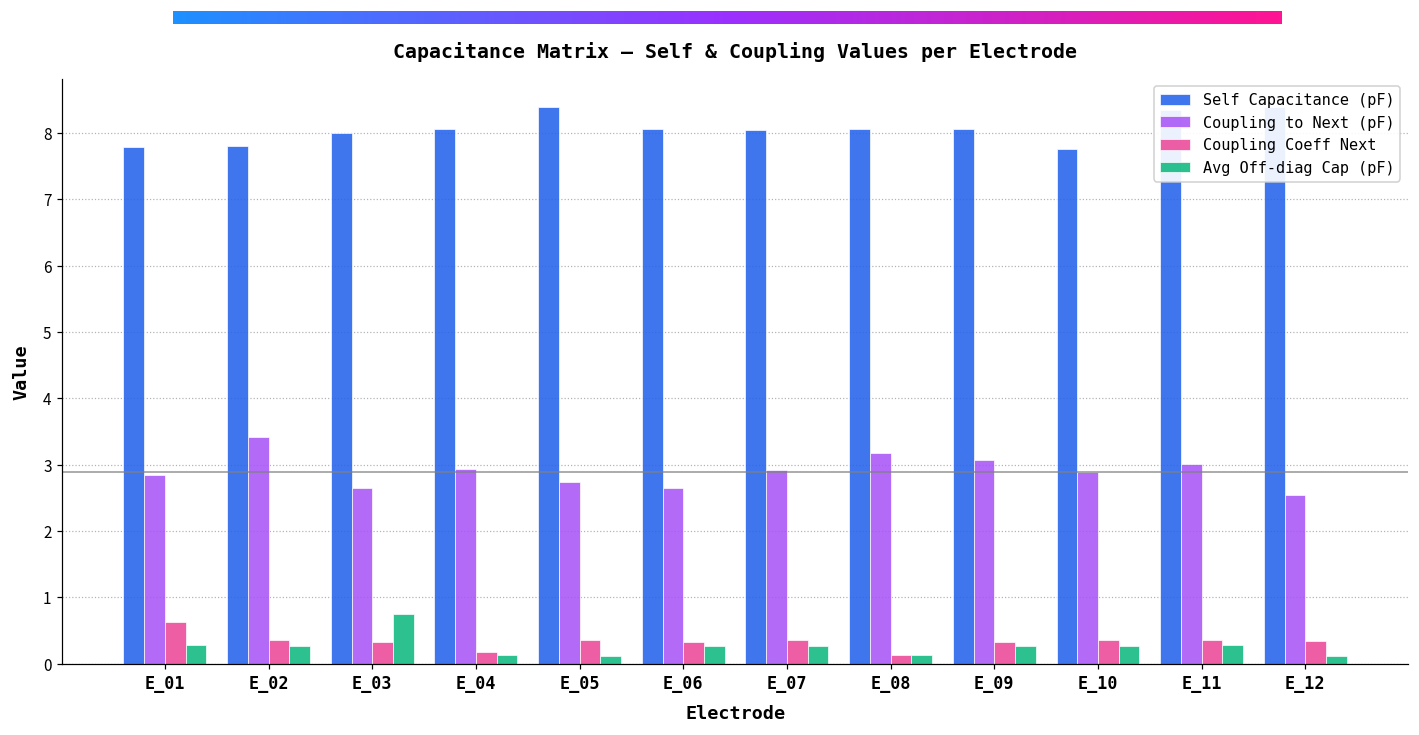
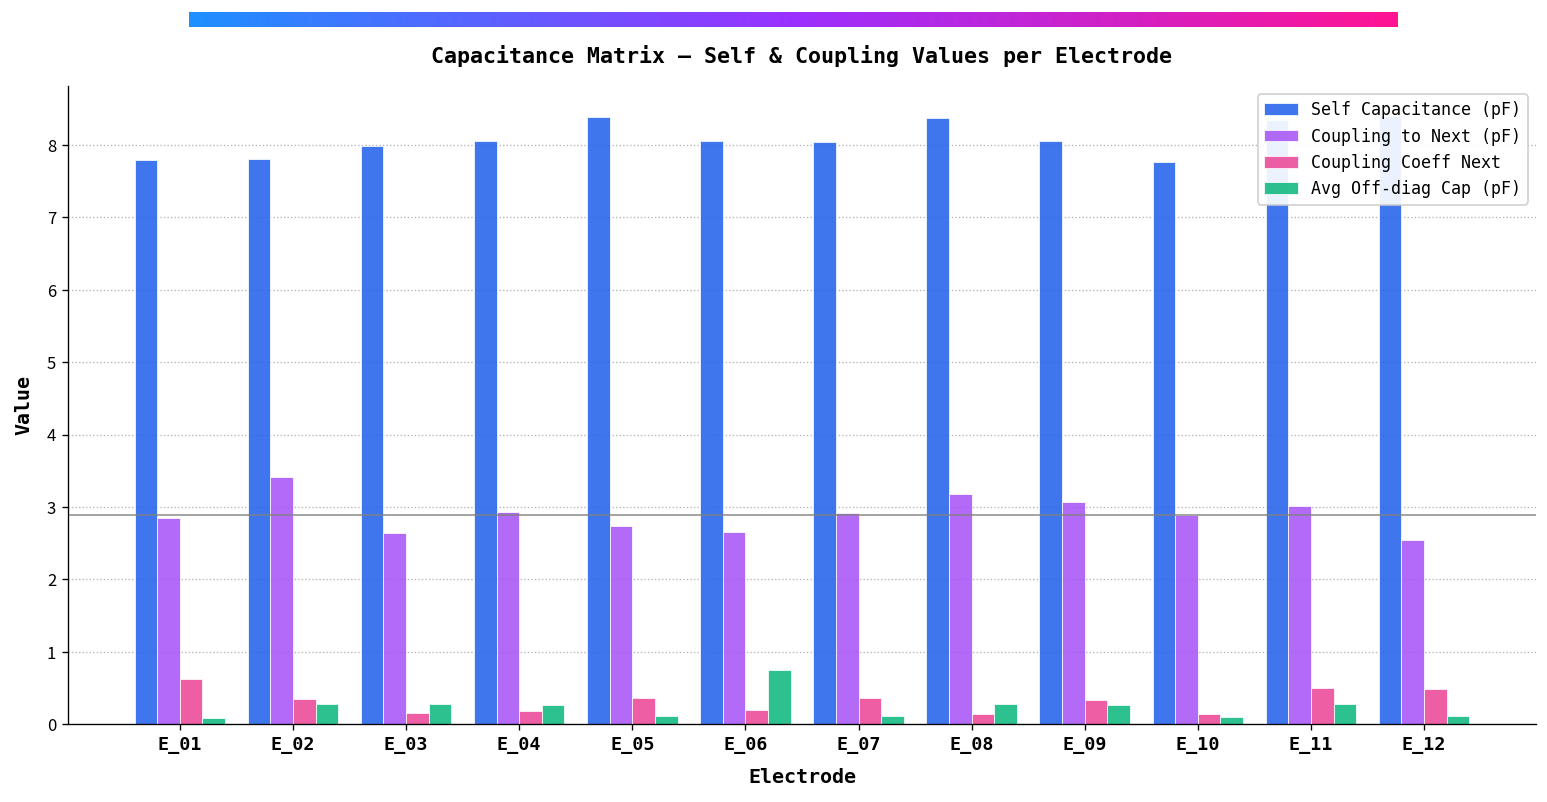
  {
    "Self Capacitance (pF)": {
      "E_01": 7.8,
      "E_02": 7.8,
      "E_03": 8.0,
      "E_04": 8.1,
      "E_05": 8.4,
      "E_06": 8.1,
      "E_07": 8.0,
-     "E_08": 8.1,
+     "E_08": 8.4,
      "E_09": 8.1,
      "E_10": 7.8
    },
    "Coupling to Next (pF)": {
      "E_01": 2.8,
      "E_02": 3.4,
      "E_03": 2.6,
      "E_04": 2.9,
      "E_05": 2.7,
      "E_06": 2.6,
      "E_07": 2.9,
      "E_08": 3.2,
      "E_09": 3.1,
      "E_10": 2.9,
      "E_11": 3.0,
      "E_12": 2.5
    },
    "Coupling Coeff Next": {
      "E_01": 0.6,
      "E_02": 0.4,
-     "E_03": 0.3,
+     "E_03": 0.2,
      "E_04": 0.2,
      "E_05": 0.4,
-     "E_06": 0.3,
+     "E_06": 0.2,
      "E_07": 0.4,
      "E_08": 0.1,
      "E_09": 0.3,
-     "E_10": 0.4,
-     "E_11": 0.4,
-     "E_12": 0.3
+     "E_10": 0.1,
+     "E_11": 0.5,
+     "E_12": 0.5
    },
    "Avg Off-diag Cap (pF)": {
-     "E_01": 0.3,
+     "E_01": 0.1,
      "E_02": 0.3,
-     "E_03": 0.7,
-     "E_04": 0.1,
+     "E_03": 0.3,
+     "E_04": 0.3,
      "E_05": 0.1,
-     "E_06": 0.3,
-     "E_07": 0.3,
-     "E_08": 0.1,
+     "E_06": 0.7,
+     "E_07": 0.1,
+     "E_08": 0.3,
      "E_09": 0.3,
-     "E_10": 0.3,
+     "E_10": 0.1,
      "E_11": 0.3,
      "E_12": 0.1
    }
  }
